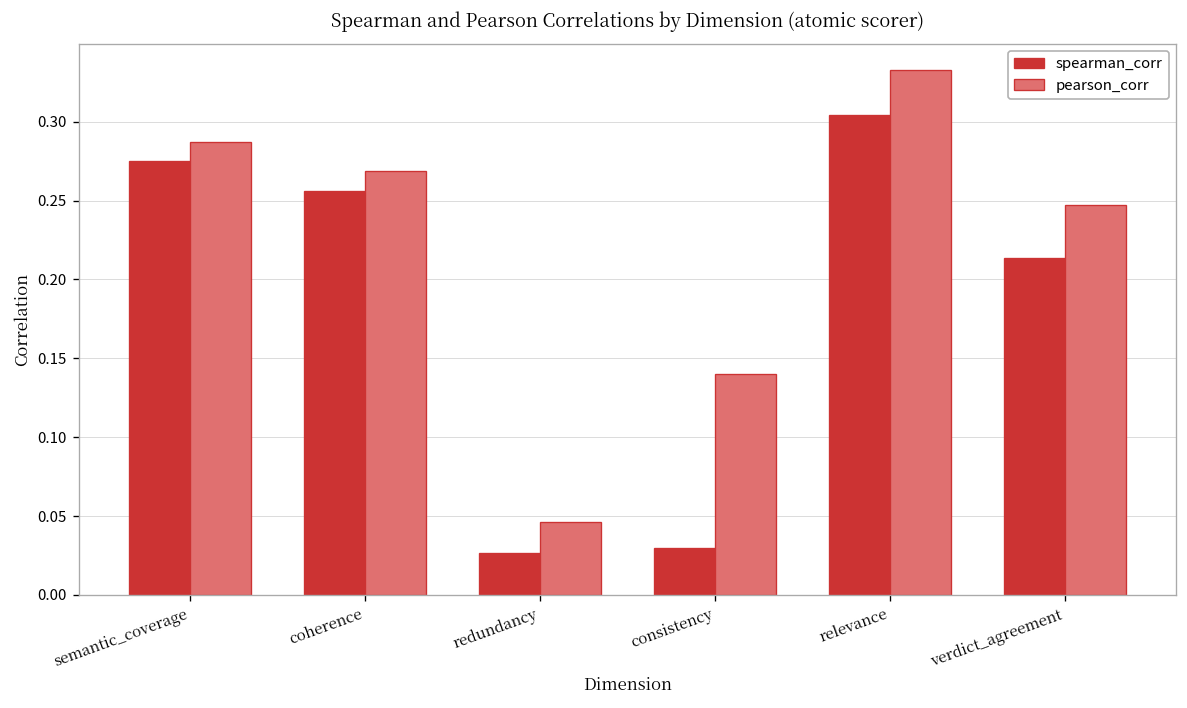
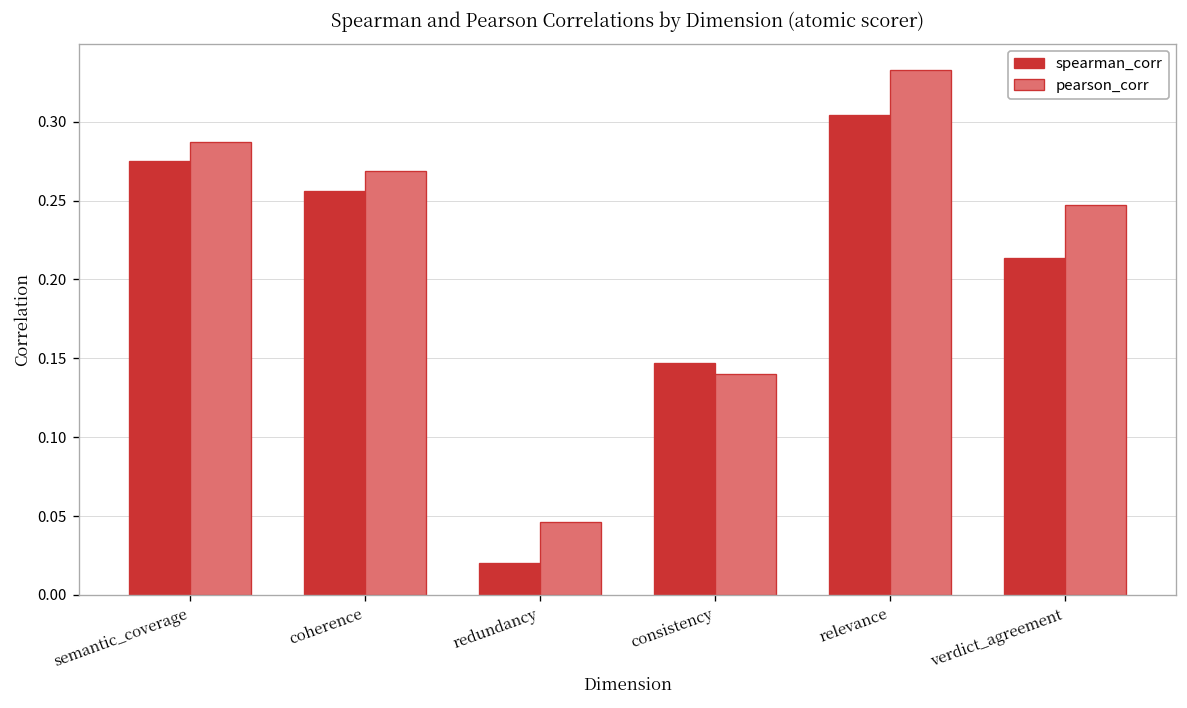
  {
    "spearman_corr": {
      "semantic_coverage": 0.275,
      "coherence": 0.256,
-     "redundancy": 0.027,
-     "consistency": 0.030,
+     "redundancy": 0.020,
+     "consistency": 0.147,
      "relevance": 0.305,
      "verdict_agreement": 0.214
    },
    "pearson_corr": {
      "semantic_coverage": 0.287,
      "coherence": 0.269,
      "redundancy": 0.046,
      "consistency": 0.140,
      "relevance": 0.333,
      "verdict_agreement": 0.247
    }
  }
